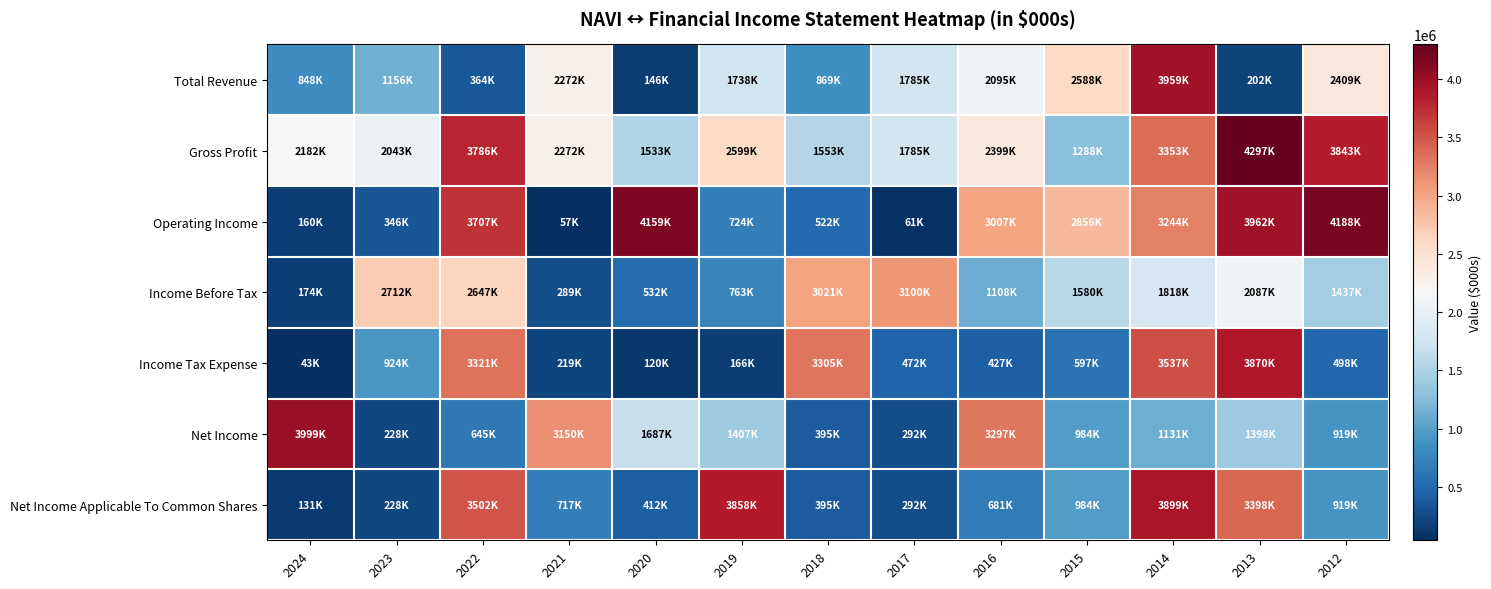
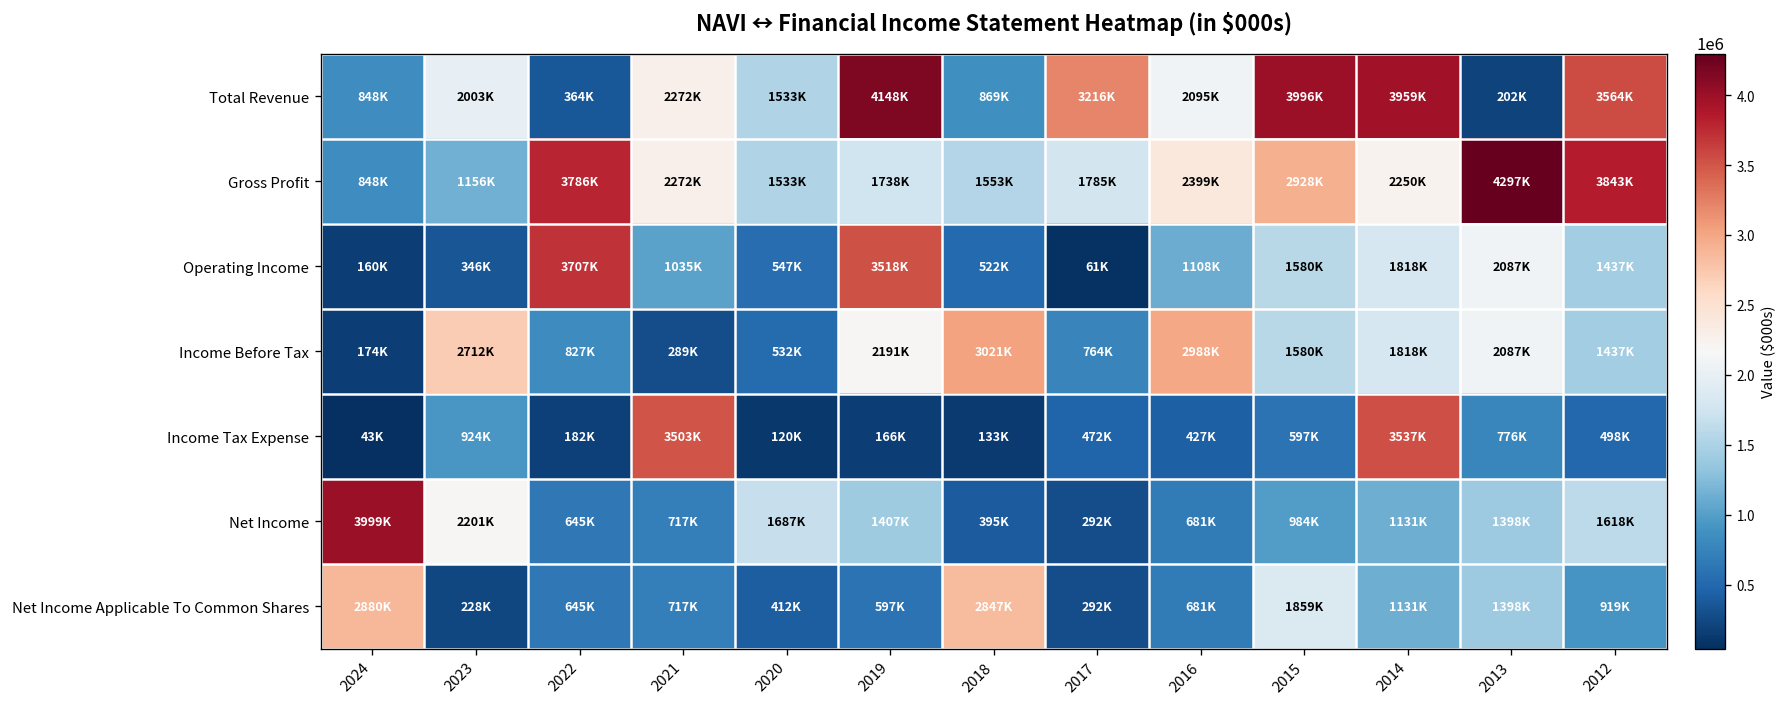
  {
    "Total Revenue": {
      "2024": "848K",
-     "2023": "1156K",
+     "2023": "2003K",
      "2022": "364K",
      "2021": "2272K",
-     "2020": "146K",
-     "2019": "1738K",
+     "2020": "1533K",
+     "2019": "4148K",
      "2018": "869K",
-     "2017": "1785K",
+     "2017": "3216K",
      "2016": "2095K",
-     "2015": "2588K",
+     "2015": "3996K",
      "2014": "3959K",
      "2013": "202K",
-     "2012": "2409K"
+     "2012": "3564K"
    },
    "Gross Profit": {
-     "2024": "2182K",
-     "2023": "2043K",
+     "2024": "848K",
+     "2023": "1156K",
      "2022": "3786K",
      "2021": "2272K",
      "2020": "1533K",
-     "2019": "2599K",
+     "2019": "1738K",
      "2018": "1553K",
      "2017": "1785K",
      "2016": "2399K",
-     "2015": "1288K",
-     "2014": "3353K",
+     "2015": "2928K",
+     "2014": "2250K",
      "2013": "4297K",
      "2012": "3843K"
    },
    "Operating Income": {
      "2024": "160K",
      "2023": "346K",
      "2022": "3707K",
-     "2021": "57K",
-     "2020": "4159K",
-     "2019": "724K",
+     "2021": "1035K",
+     "2020": "547K",
+     "2019": "3518K",
      "2018": "522K",
      "2017": "61K",
-     "2016": "3007K",
-     "2015": "2856K",
-     "2014": "3244K",
-     "2013": "3962K",
-     "2012": "4188K"
+     "2016": "1108K",
+     "2015": "1580K",
+     "2014": "1818K",
+     "2013": "2087K",
+     "2012": "1437K"
    },
    "Income Before Tax": {
      "2024": "174K",
      "2023": "2712K",
-     "2022": "2647K",
+     "2022": "827K",
      "2021": "289K",
      "2020": "532K",
-     "2019": "763K",
+     "2019": "2191K",
      "2018": "3021K",
-     "2017": "3100K",
-     "2016": "1108K",
+     "2017": "764K",
+     "2016": "2988K",
      "2015": "1580K",
      "2014": "1818K",
      "2013": "2087K",
      "2012": "1437K"
    },
    "Income Tax Expense": {
      "2024": "43K",
      "2023": "924K",
-     "2022": "3321K",
-     "2021": "219K",
+     "2022": "182K",
+     "2021": "3503K",
      "2020": "120K",
      "2019": "166K",
-     "2018": "3305K",
+     "2018": "133K",
      "2017": "472K",
      "2016": "427K",
      "2015": "597K",
      "2014": "3537K",
-     "2013": "3870K",
+     "2013": "776K",
      "2012": "498K"
    },
    "Net Income": {
      "2024": "3999K",
-     "2023": "228K",
+     "2023": "2201K",
      "2022": "645K",
-     "2021": "3150K",
+     "2021": "717K",
      "2020": "1687K",
      "2019": "1407K",
      "2018": "395K",
      "2017": "292K",
-     "2016": "3297K",
+     "2016": "681K",
      "2015": "984K",
      "2014": "1131K",
      "2013": "1398K",
-     "2012": "919K"
+     "2012": "1618K"
    },
    "Net Income Applicable To Common Shares": {
-     "2024": "131K",
+     "2024": "2880K",
      "2023": "228K",
-     "2022": "3502K",
+     "2022": "645K",
      "2021": "717K",
      "2020": "412K",
-     "2019": "3858K",
-     "2018": "395K",
+     "2019": "597K",
+     "2018": "2847K",
      "2017": "292K",
      "2016": "681K",
-     "2015": "984K",
-     "2014": "3899K",
-     "2013": "3398K",
+     "2015": "1859K",
+     "2014": "1131K",
+     "2013": "1398K",
      "2012": "919K"
    }
  }
